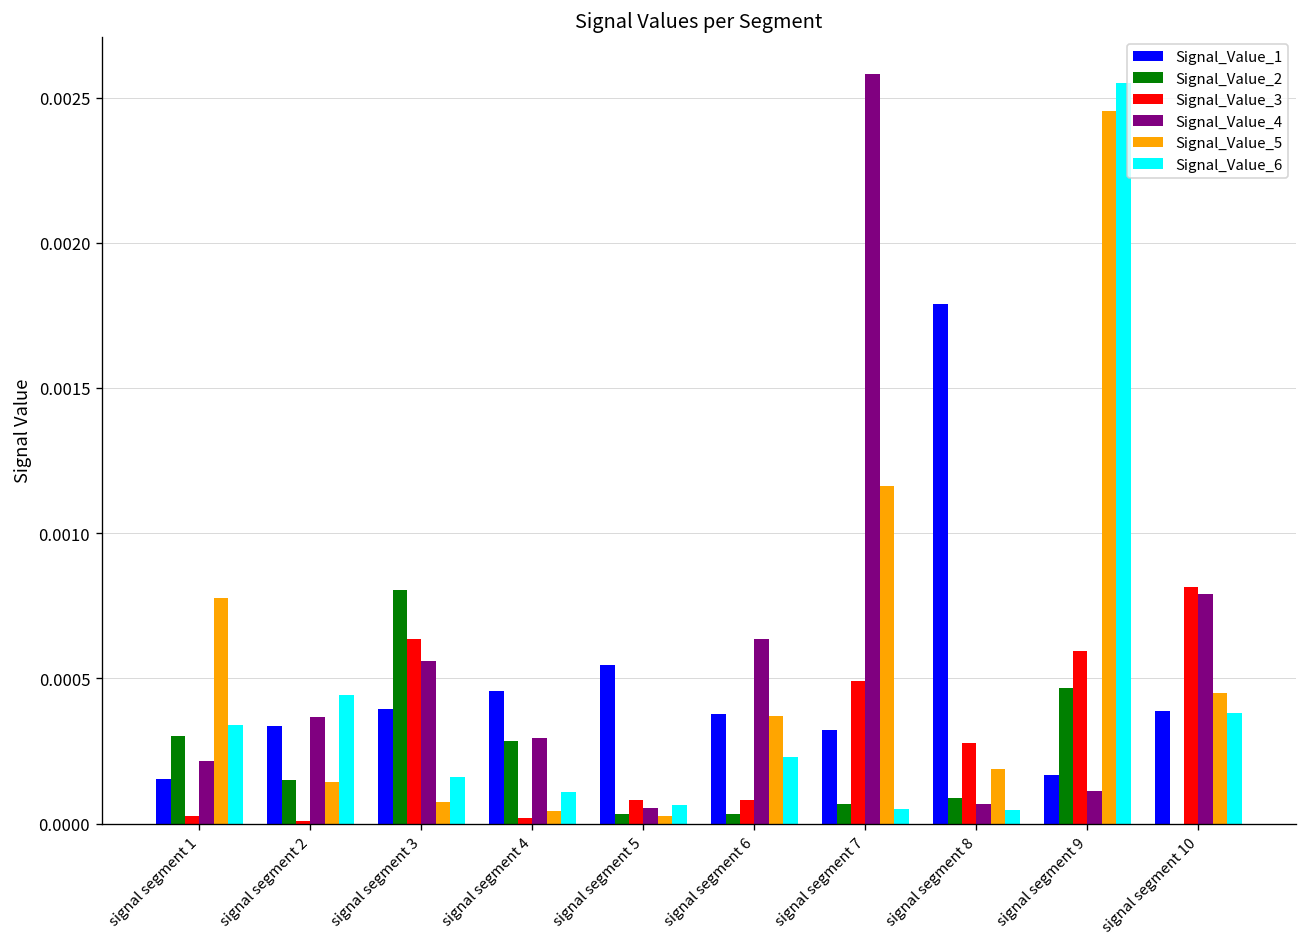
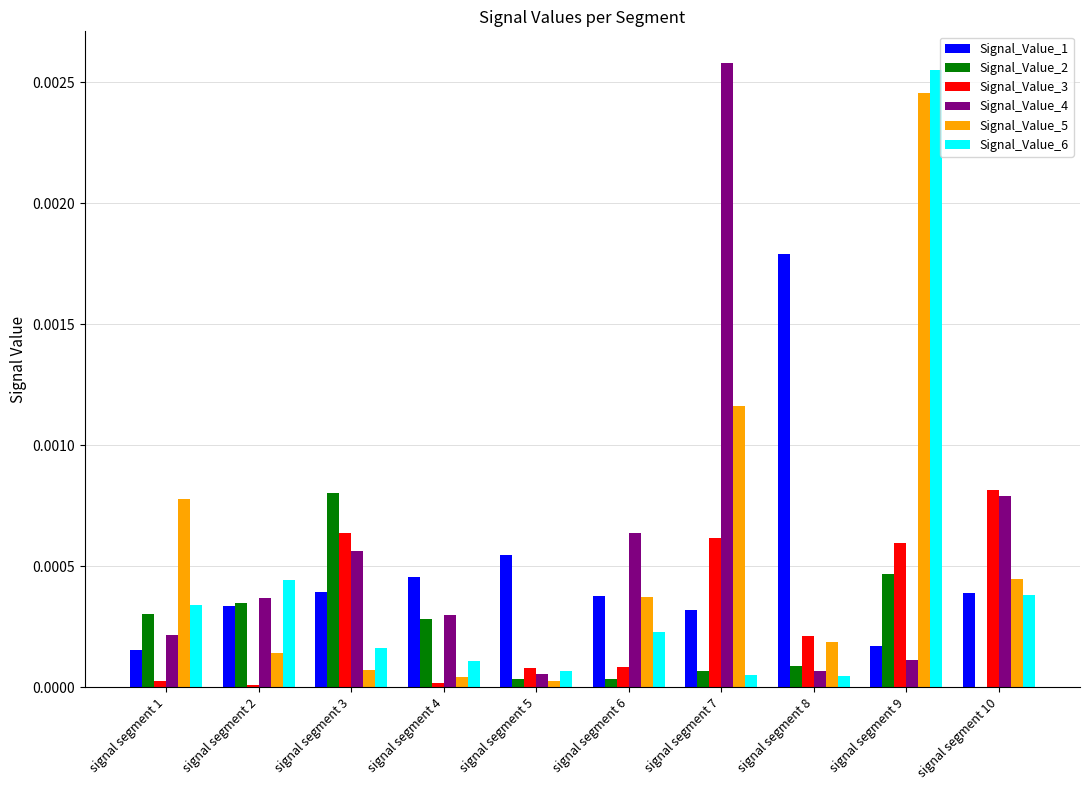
  {
    "Signal_Value_1": {
      "signal segment 1": 0.00015,
      "signal segment 2": 0.00033,
      "signal segment 3": 0.00039,
      "signal segment 4": 0.00046,
      "signal segment 5": 0.00055,
      "signal segment 6": 0.00038,
      "signal segment 7": 0.00032,
      "signal segment 8": 0.00179,
      "signal segment 9": 0.00017,
      "signal segment 10": 0.00039
    },
    "Signal_Value_2": {
      "signal segment 1": 0.00030,
-     "signal segment 2": 0.00015,
+     "signal segment 2": 0.00035,
      "signal segment 3": 0.00080,
      "signal segment 4": 0.00028,
      "signal segment 5": 0.00003,
      "signal segment 6": 0.00003,
      "signal segment 7": 0.00007,
      "signal segment 8": 0.00009,
      "signal segment 9": 0.00047
    },
    "Signal_Value_3": {
      "signal segment 1": 0.00003,
      "signal segment 2": 0.00001,
      "signal segment 3": 0.00064,
      "signal segment 4": 0.00002,
      "signal segment 5": 0.00008,
      "signal segment 6": 0.00008,
-     "signal segment 7": 0.00049,
-     "signal segment 8": 0.00028,
+     "signal segment 7": 0.00062,
+     "signal segment 8": 0.00021,
      "signal segment 9": 0.00060,
      "signal segment 10": 0.00082
    },
    "Signal_Value_4": {
      "signal segment 1": 0.00022,
      "signal segment 2": 0.00037,
      "signal segment 3": 0.00056,
      "signal segment 4": 0.00030,
      "signal segment 5": 0.00005,
      "signal segment 6": 0.00064,
      "signal segment 7": 0.00258,
      "signal segment 8": 0.00007,
      "signal segment 9": 0.00011,
      "signal segment 10": 0.00079
    },
    "Signal_Value_5": {
      "signal segment 1": 0.00078,
      "signal segment 2": 0.00014,
      "signal segment 3": 0.00007,
      "signal segment 4": 0.00004,
      "signal segment 5": 0.00003,
      "signal segment 6": 0.00037,
      "signal segment 7": 0.00116,
      "signal segment 8": 0.00019,
      "signal segment 9": 0.00245,
      "signal segment 10": 0.00045
    },
    "Signal_Value_6": {
      "signal segment 1": 0.00034,
      "signal segment 2": 0.00044,
      "signal segment 3": 0.00016,
      "signal segment 4": 0.00011,
      "signal segment 5": 0.00007,
      "signal segment 6": 0.00023,
      "signal segment 7": 0.00005,
      "signal segment 8": 0.00005,
      "signal segment 9": 0.00255,
      "signal segment 10": 0.00038
    }
  }
